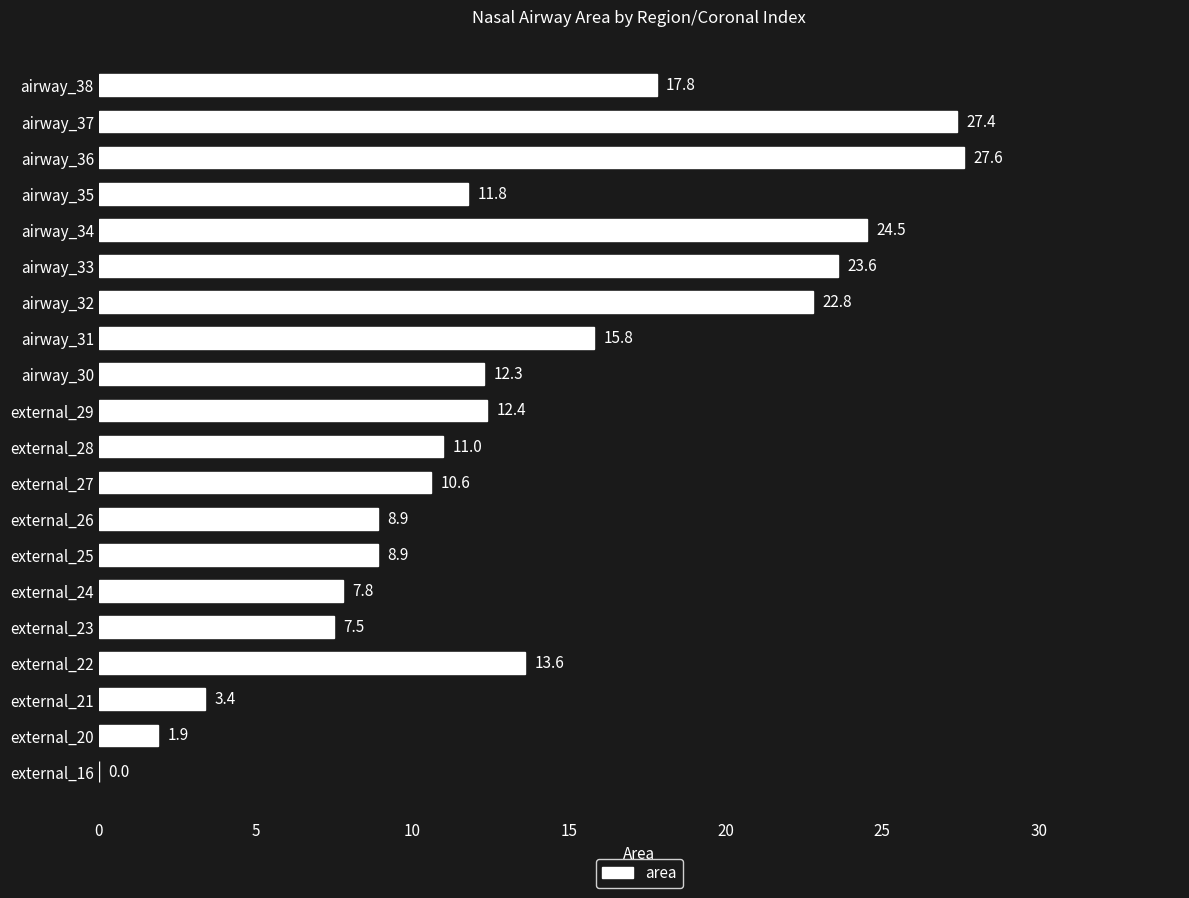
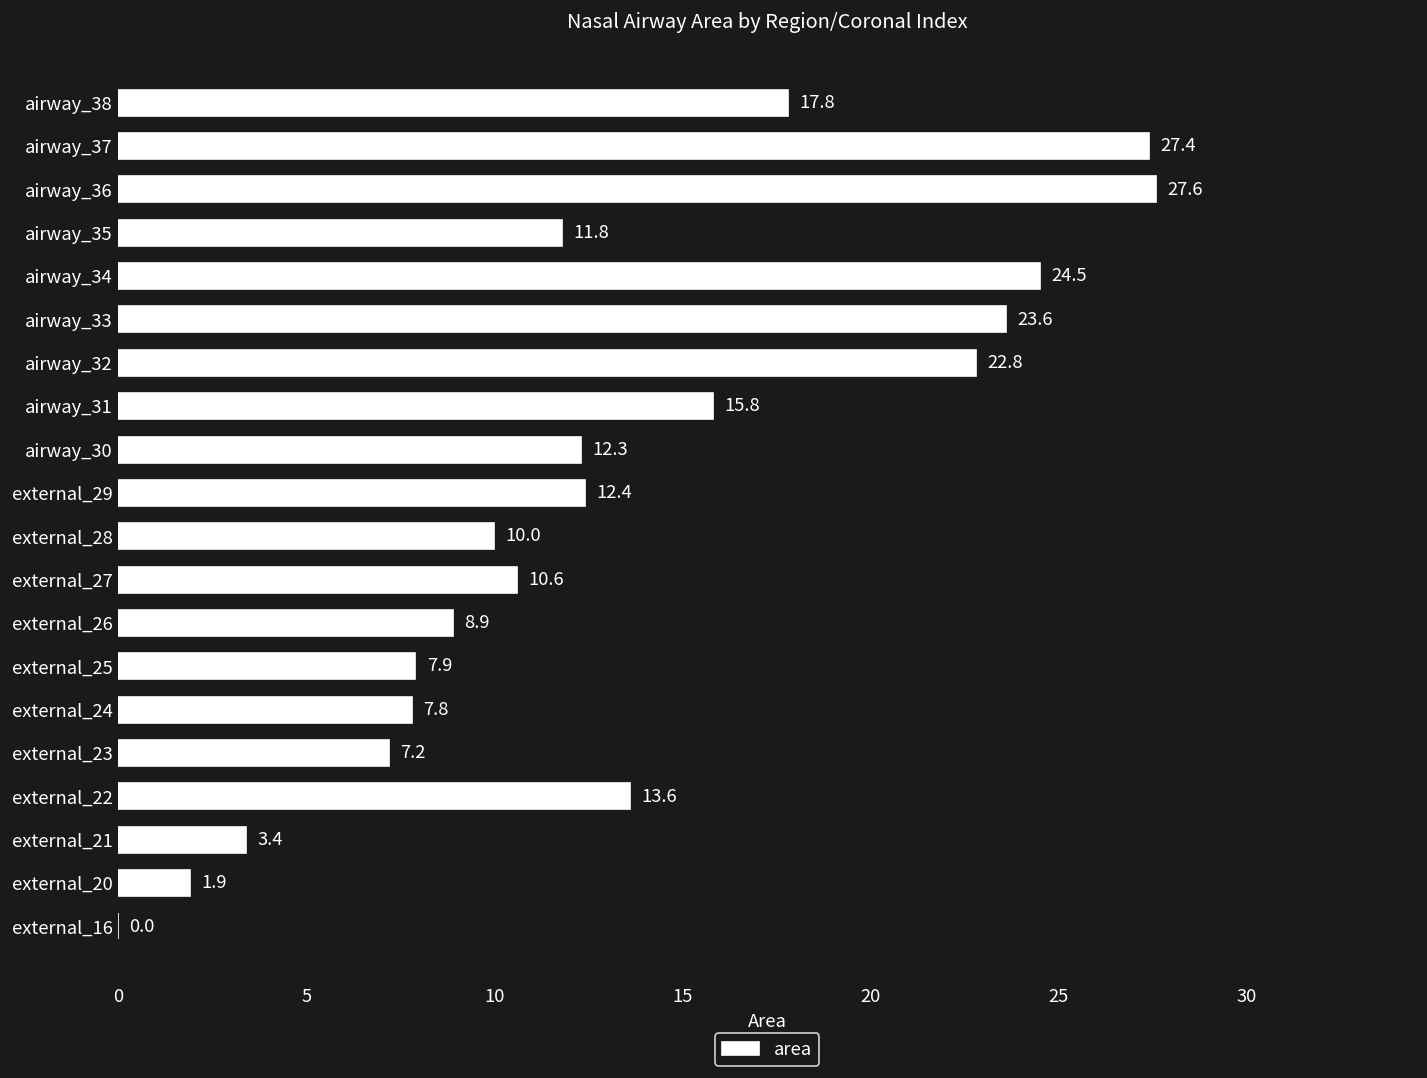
  {
    "airway_38": 17.8,
    "airway_37": 27.4,
    "airway_36": 27.6,
    "airway_35": 11.8,
    "airway_34": 24.5,
    "airway_33": 23.6,
    "airway_32": 22.8,
    "airway_31": 15.8,
    "airway_30": 12.3,
    "external_29": 12.4,
-   "external_28": 11.0,
+   "external_28": 10.0,
    "external_27": 10.6,
    "external_26": 8.9,
-   "external_25": 8.9,
+   "external_25": 7.9,
    "external_24": 7.8,
-   "external_23": 7.5,
+   "external_23": 7.2,
    "external_22": 13.6,
    "external_21": 3.4,
    "external_20": 1.9,
    "external_16": 0.0
  }
